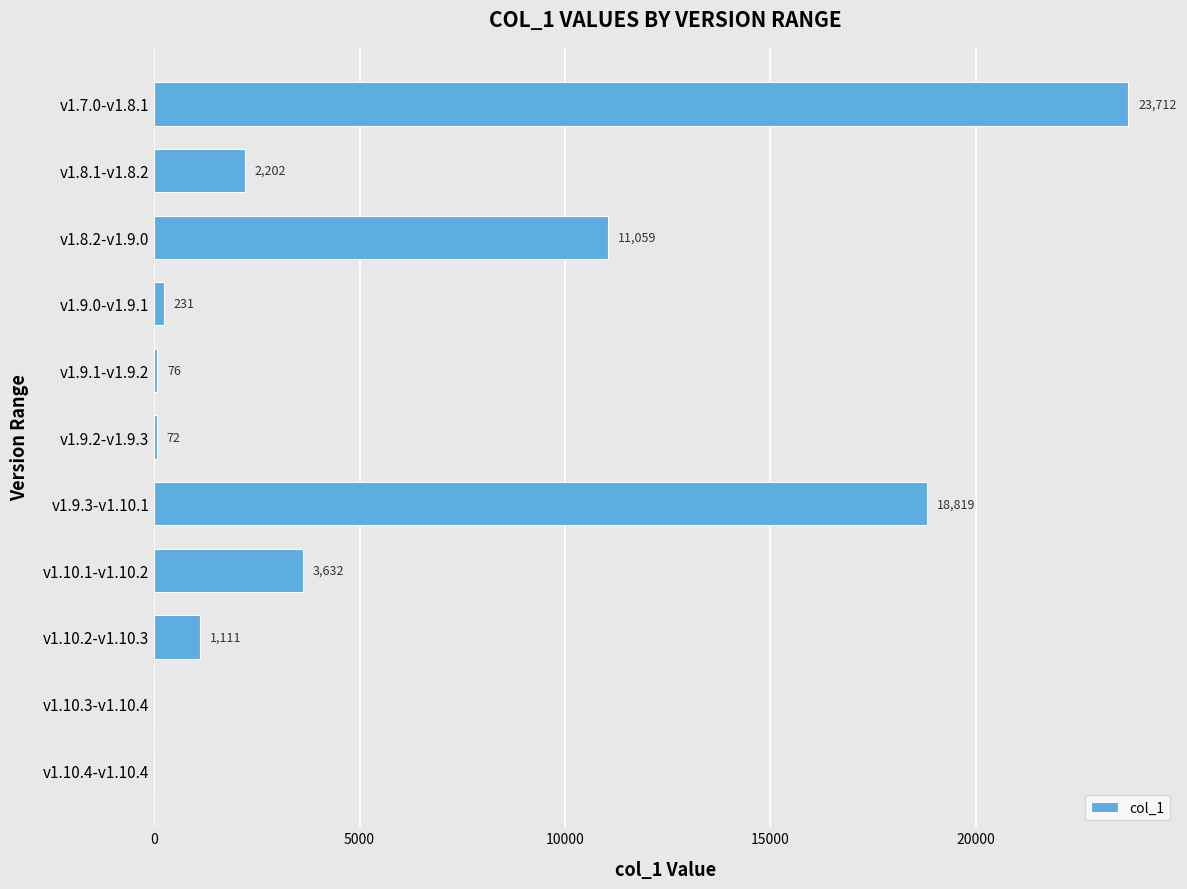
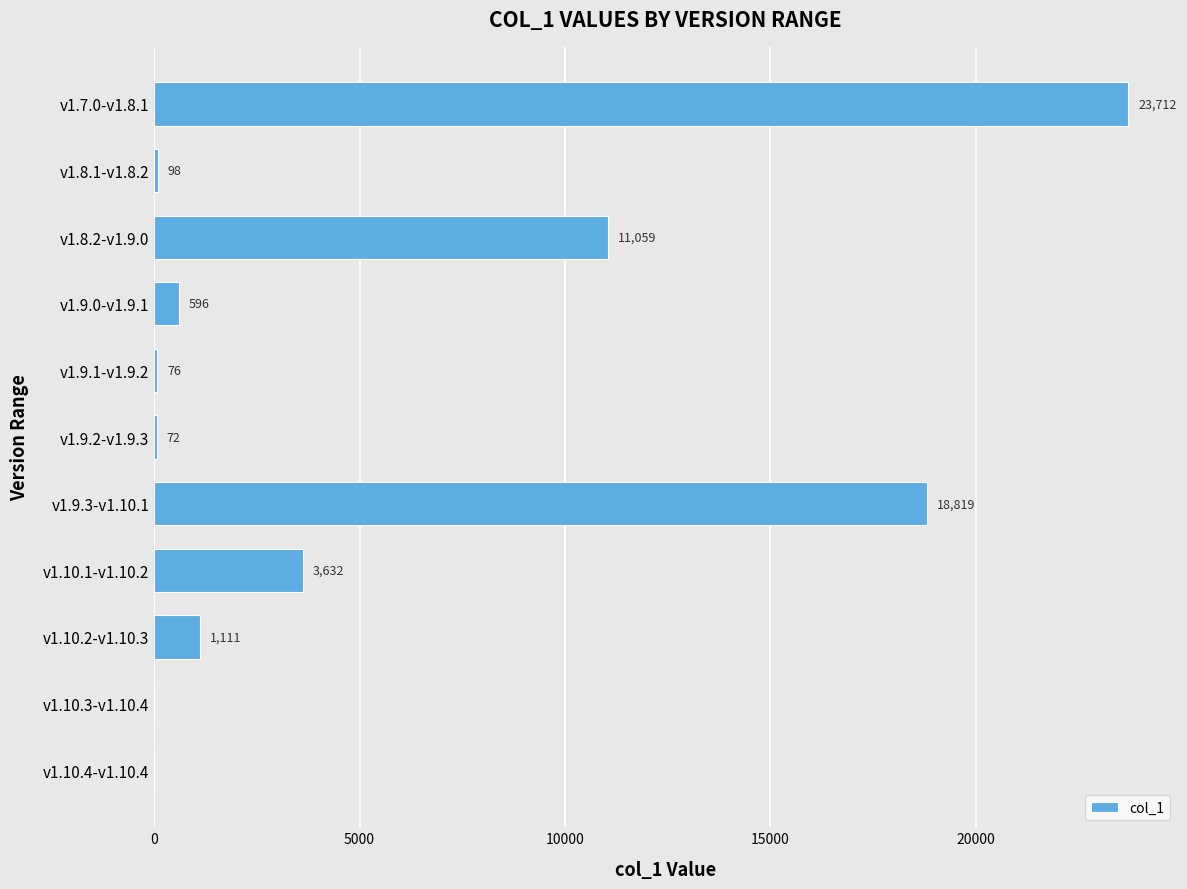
  {
    "v1.7.0-v1.8.1": "23,712",
-   "v1.8.1-v1.8.2": "2,202",
+   "v1.8.1-v1.8.2": "98",
    "v1.8.2-v1.9.0": "11,059",
-   "v1.9.0-v1.9.1": "231",
+   "v1.9.0-v1.9.1": "596",
    "v1.9.1-v1.9.2": "76",
    "v1.9.2-v1.9.3": "72",
    "v1.9.3-v1.10.1": "18,819",
    "v1.10.1-v1.10.2": "3,632",
    "v1.10.2-v1.10.3": "1,111"
  }
